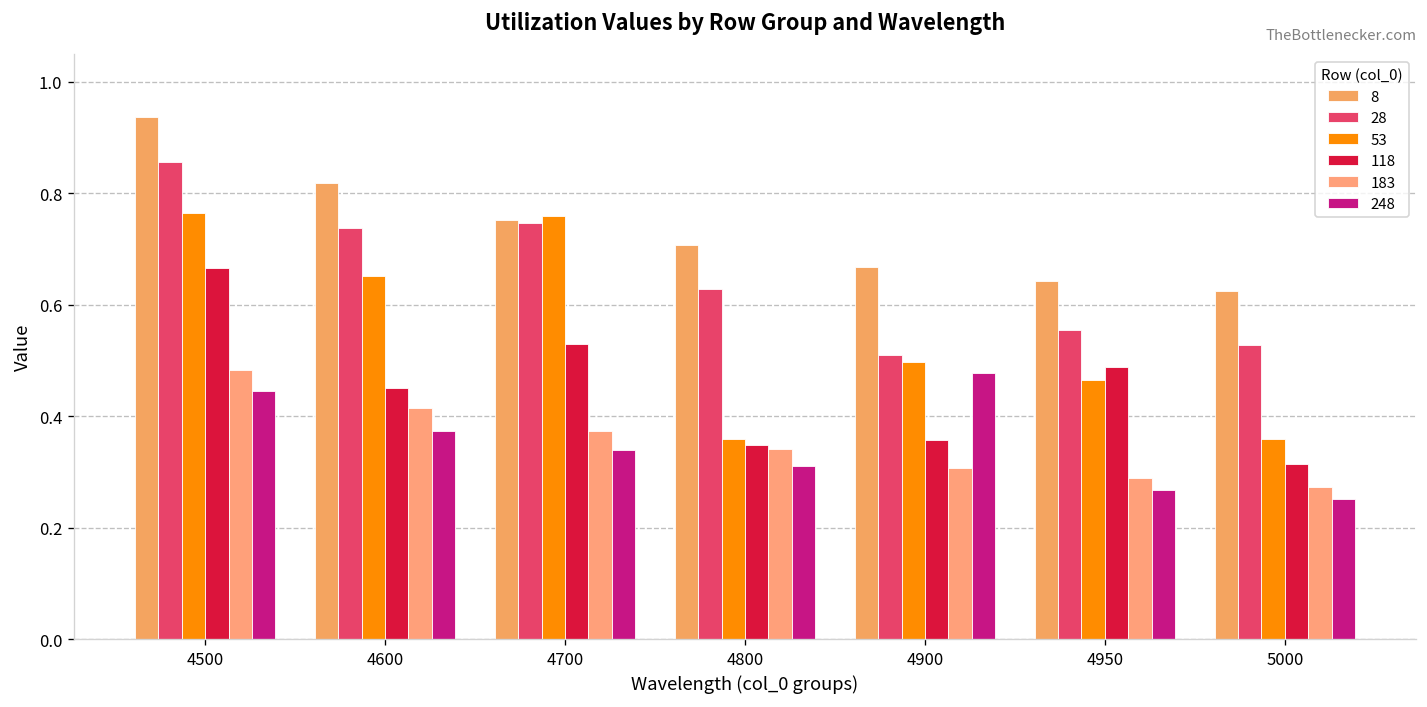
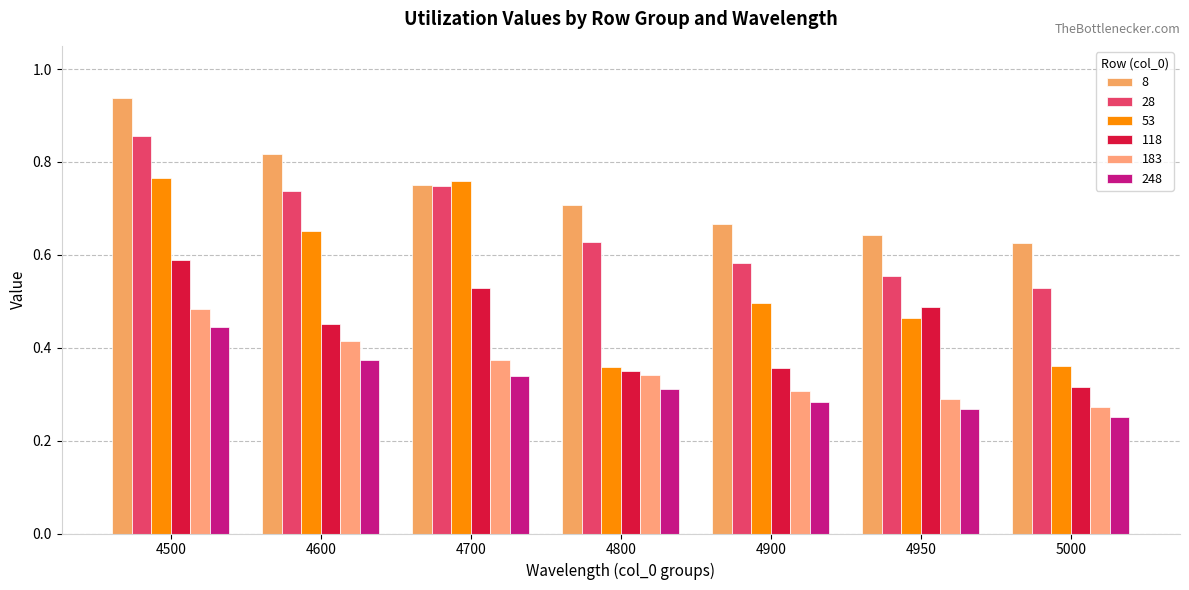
  {
    "28": {
      "4500": 0.86,
      "4600": 0.74,
      "4700": 0.75,
      "4800": 0.63,
-     "4900": 0.51,
+     "4900": 0.58,
      "4950": 0.55,
      "5000": 0.53
    },
    "53": {
      "4500": 0.76,
      "4600": 0.65,
      "4700": 0.76,
      "4800": 0.36,
      "4900": 0.50,
      "4950": 0.46,
      "5000": 0.36
    },
    "118": {
-     "4500": 0.67,
+     "4500": 0.59,
      "4600": 0.45,
      "4700": 0.53,
      "4800": 0.35,
      "4900": 0.36,
      "4950": 0.49,
      "5000": 0.32
    },
    "248": {
      "4500": 0.45,
      "4600": 0.37,
      "4700": 0.34,
      "4800": 0.31,
-     "4900": 0.48,
+     "4900": 0.28,
      "4950": 0.27,
      "5000": 0.25
    }
  }
